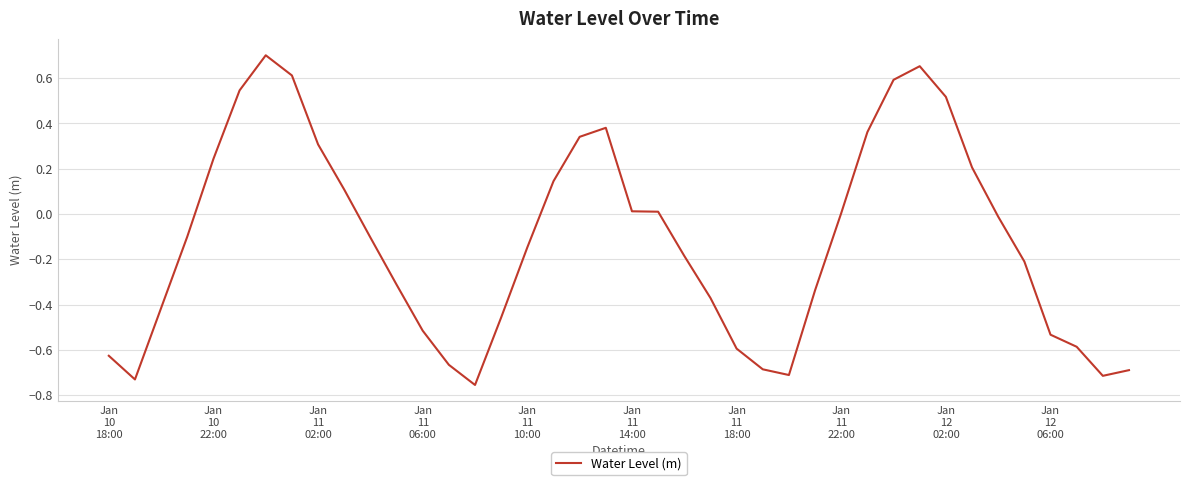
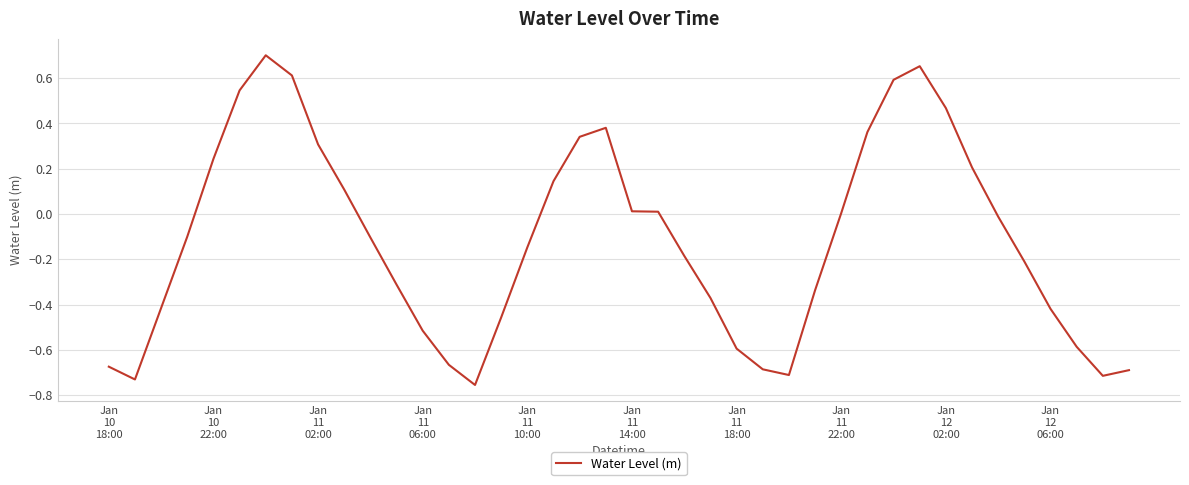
  {
-   "Jan 10 18:00": -0.63,
+   "Jan 10 18:00": -0.67,
    "Jan 10 22:00": 0.24,
    "Jan 11 02:00": 0.31,
    "Jan 11 06:00": -0.52,
    "Jan 11 10:00": -0.15,
    "Jan 11 14:00": 0.01,
    "Jan 11 18:00": -0.59,
    "Jan 11 22:00": 0.00,
-   "Jan 12 02:00": 0.52,
-   "Jan 12 06:00": -0.53
+   "Jan 12 02:00": 0.47,
+   "Jan 12 06:00": -0.42
  }
